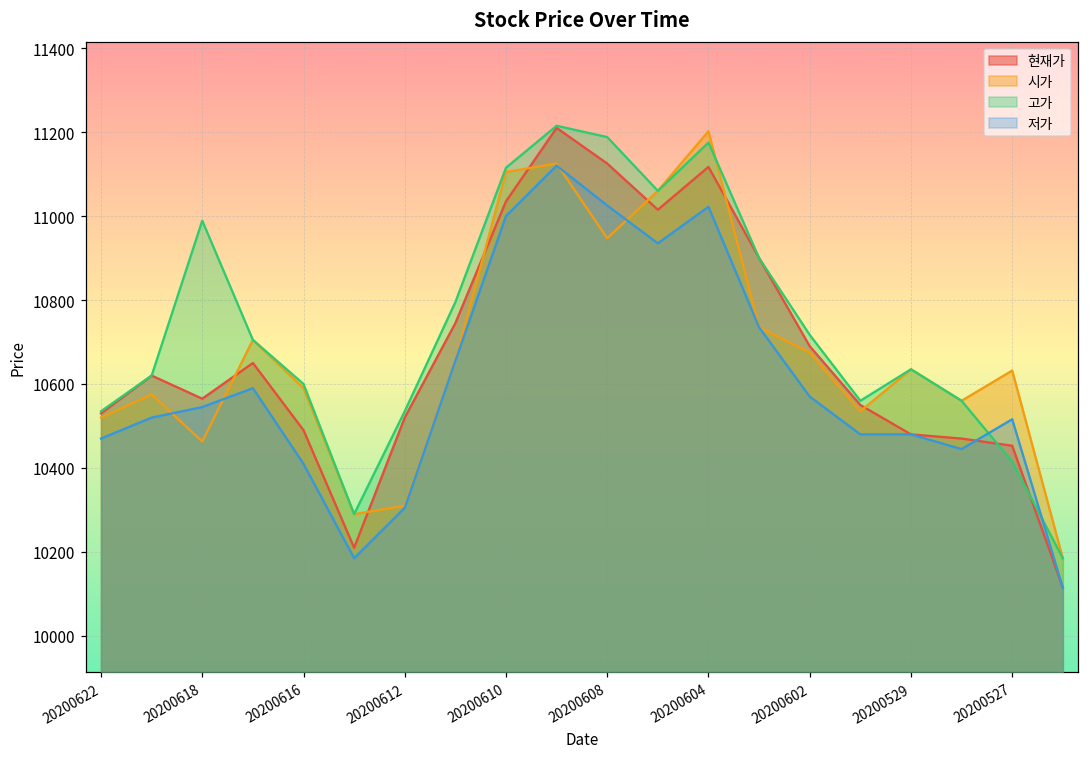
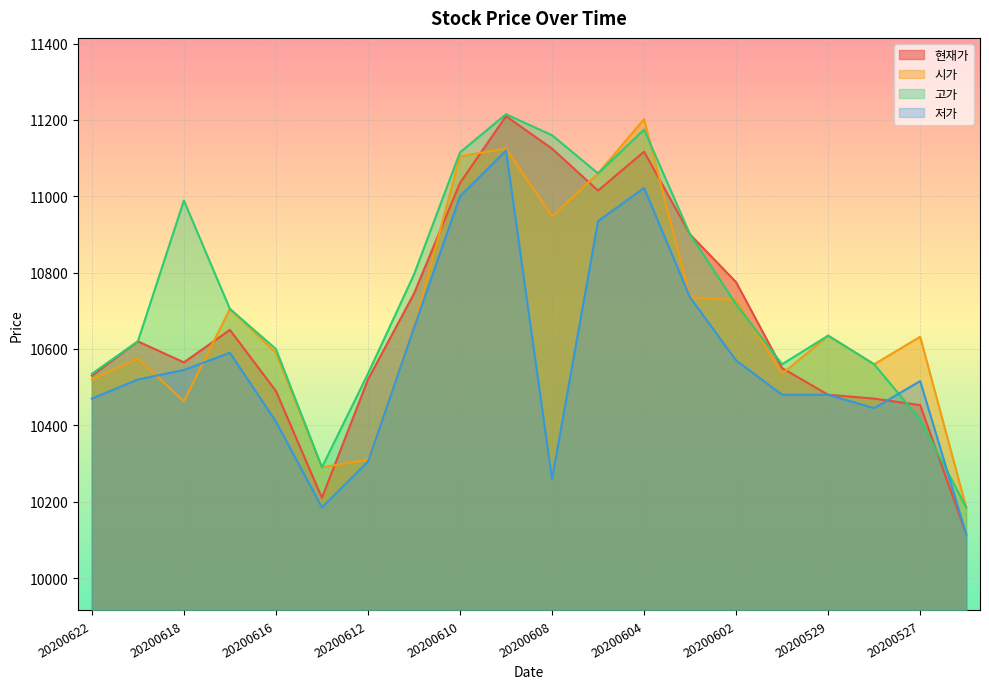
  {
    "현재가": {
      "20200618": 10570,
      "20200616": 10490,
      "20200612": 10520,
      "20200610": 11040,
      "20200608": 11130,
      "20200604": 11120,
-     "20200602": 10690,
+     "20200602": 10780,
      "20200527": 10450
    },
    "시가": {
      "20200622": 10520,
      "20200618": 10460,
      "20200616": 10590,
      "20200610": 11110,
      "20200608": 10950,
      "20200604": 11200,
-     "20200602": 10680,
+     "20200602": 10730,
      "20200527": 10630
    },
    "고가": {
      "20200618": 10990,
      "20200616": 10600,
      "20200612": 10540,
      "20200610": 11120,
-     "20200608": 11190,
+     "20200608": 11160,
      "20200604": 11180,
      "20200602": 10720,
      "20200527": 10420
    },
    "저가": {
      "20200622": 10470,
      "20200618": 10550,
      "20200616": 10410,
      "20200610": 11000,
-     "20200608": 11030,
+     "20200608": 10260,
      "20200604": 11020,
      "20200602": 10570,
      "20200527": 10520
    }
  }
